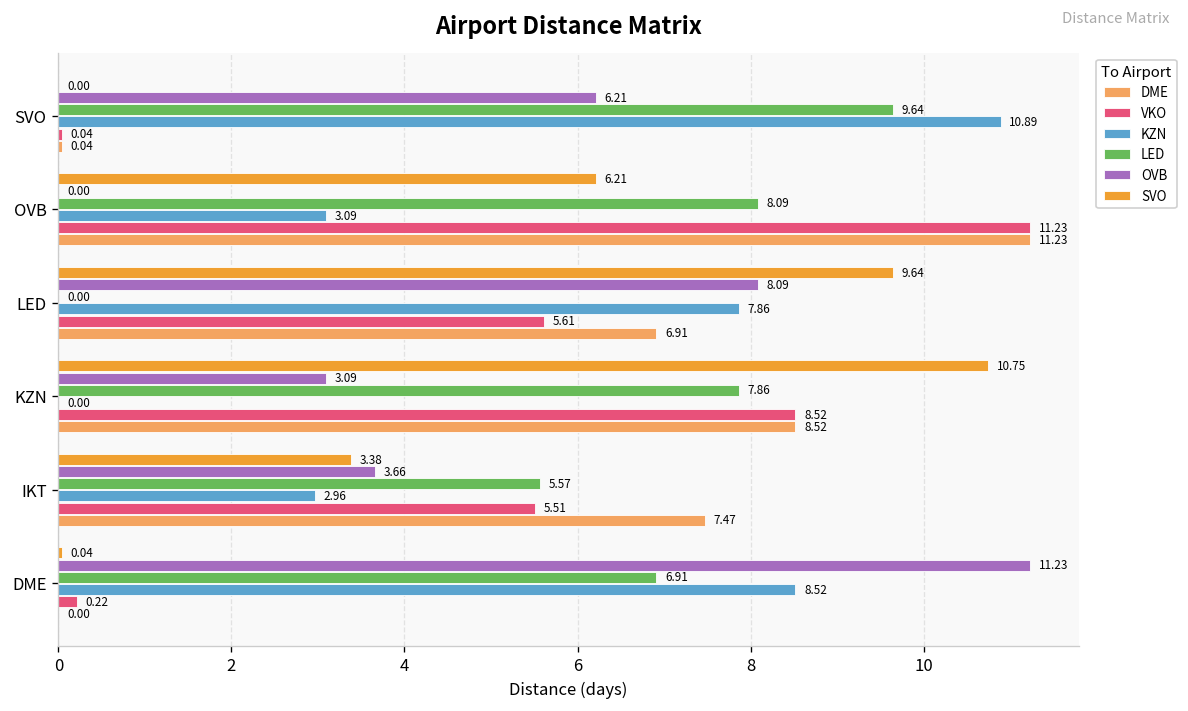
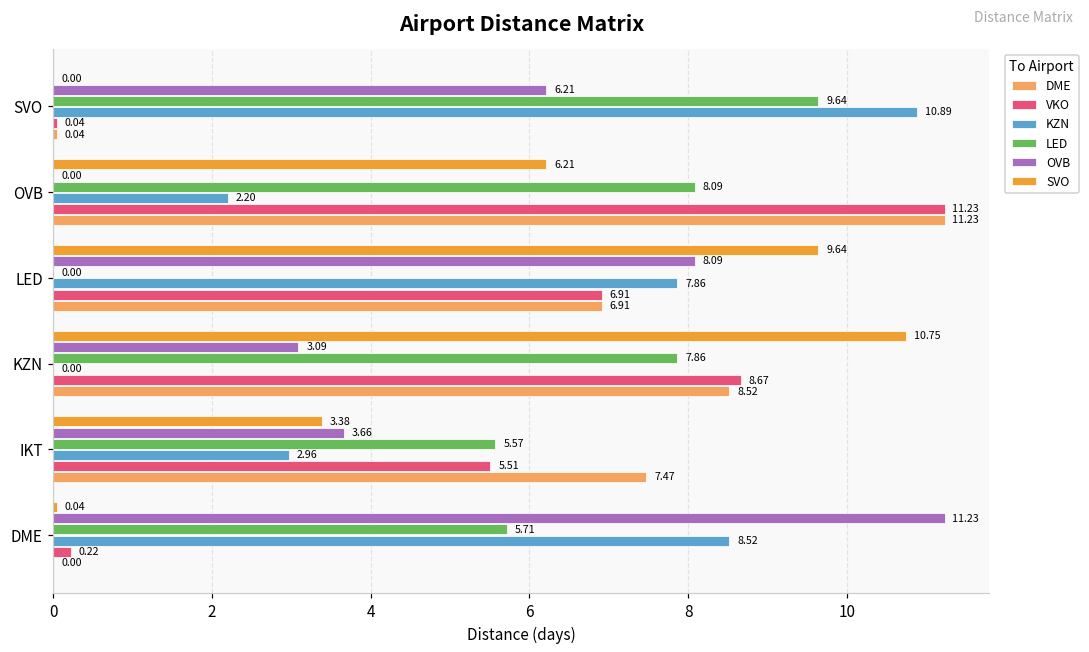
  {
    "VKO": {
      "SVO": 0.04,
      "OVB": 11.23,
-     "LED": 5.61,
-     "KZN": 8.52,
+     "LED": 6.91,
+     "KZN": 8.67,
      "IKT": 5.51,
      "DME": 0.22
    },
    "KZN": {
      "SVO": 10.89,
-     "OVB": 3.09,
+     "OVB": 2.20,
      "LED": 7.86,
      "KZN": 0.00,
      "IKT": 2.96,
      "DME": 8.52
    },
    "LED": {
      "SVO": 9.64,
      "OVB": 8.09,
      "LED": 0.00,
      "KZN": 7.86,
      "IKT": 5.57,
-     "DME": 6.91
+     "DME": 5.71
    },
    "OVB": {
      "SVO": 6.21,
      "OVB": 0.00,
      "LED": 8.09,
      "KZN": 3.09,
      "IKT": 3.66,
      "DME": 11.23
    }
  }
